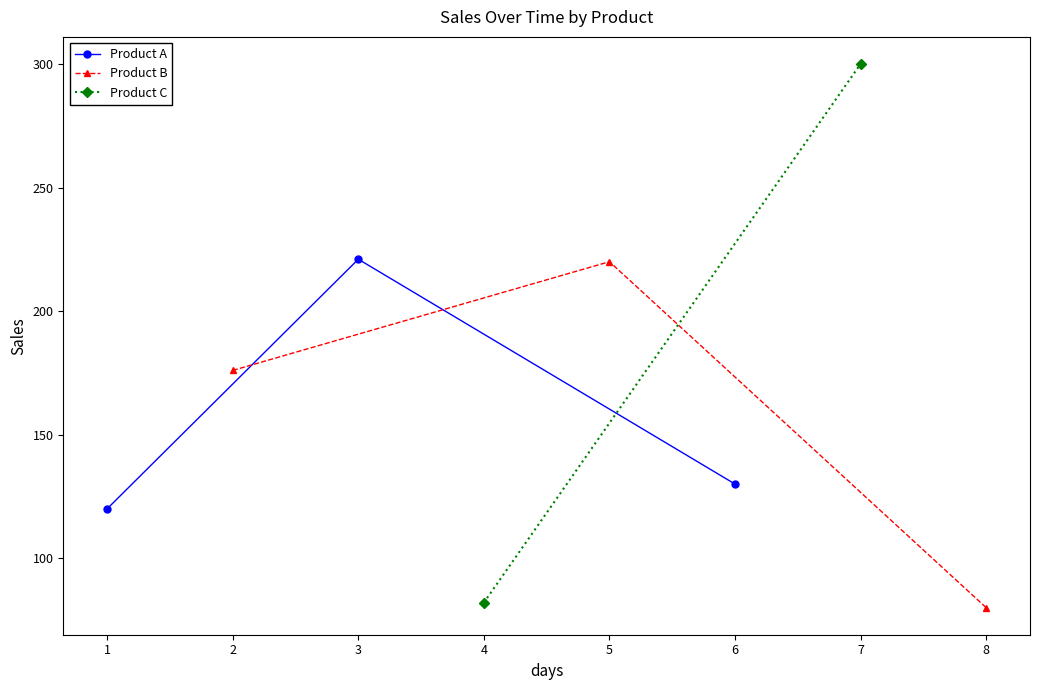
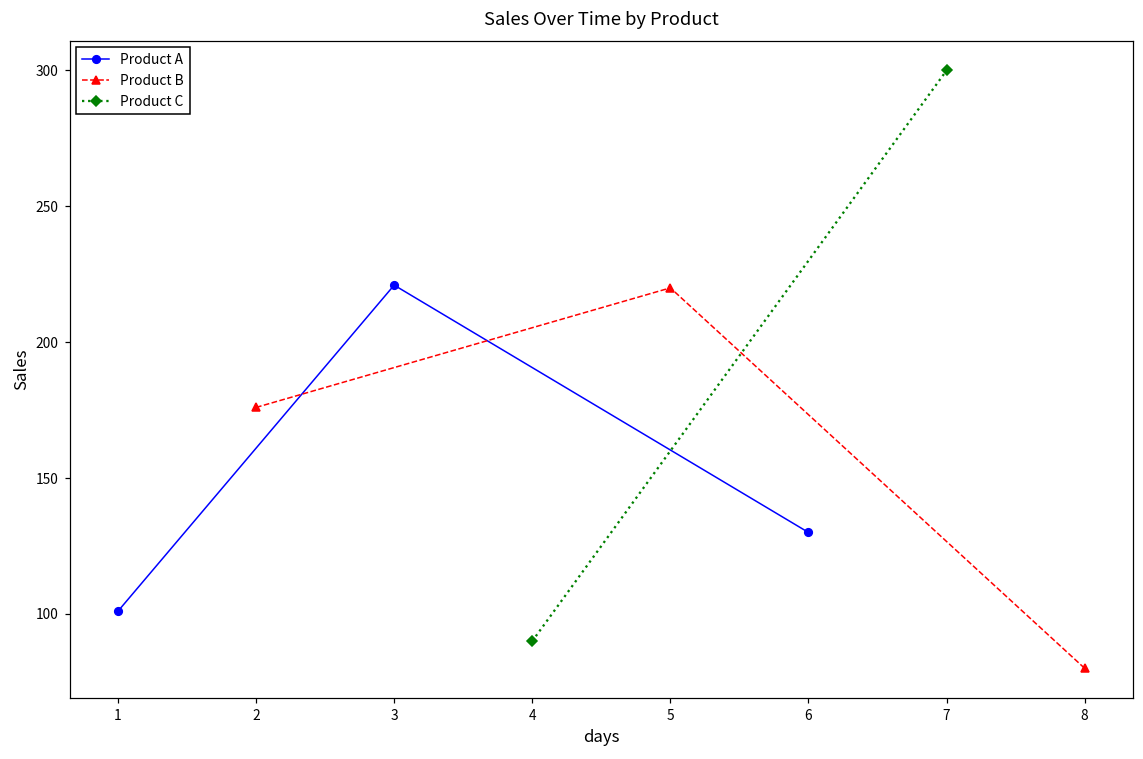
  {
    "Product A": {
-     "1": 120,
+     "1": 101,
      "3": 221,
      "6": 130
    },
    "Product B": {
      "2": 176,
      "5": 220,
      "8": 80
    },
    "Product C": {
-     "4": 82,
+     "4": 90,
      "7": 300
    }
  }
